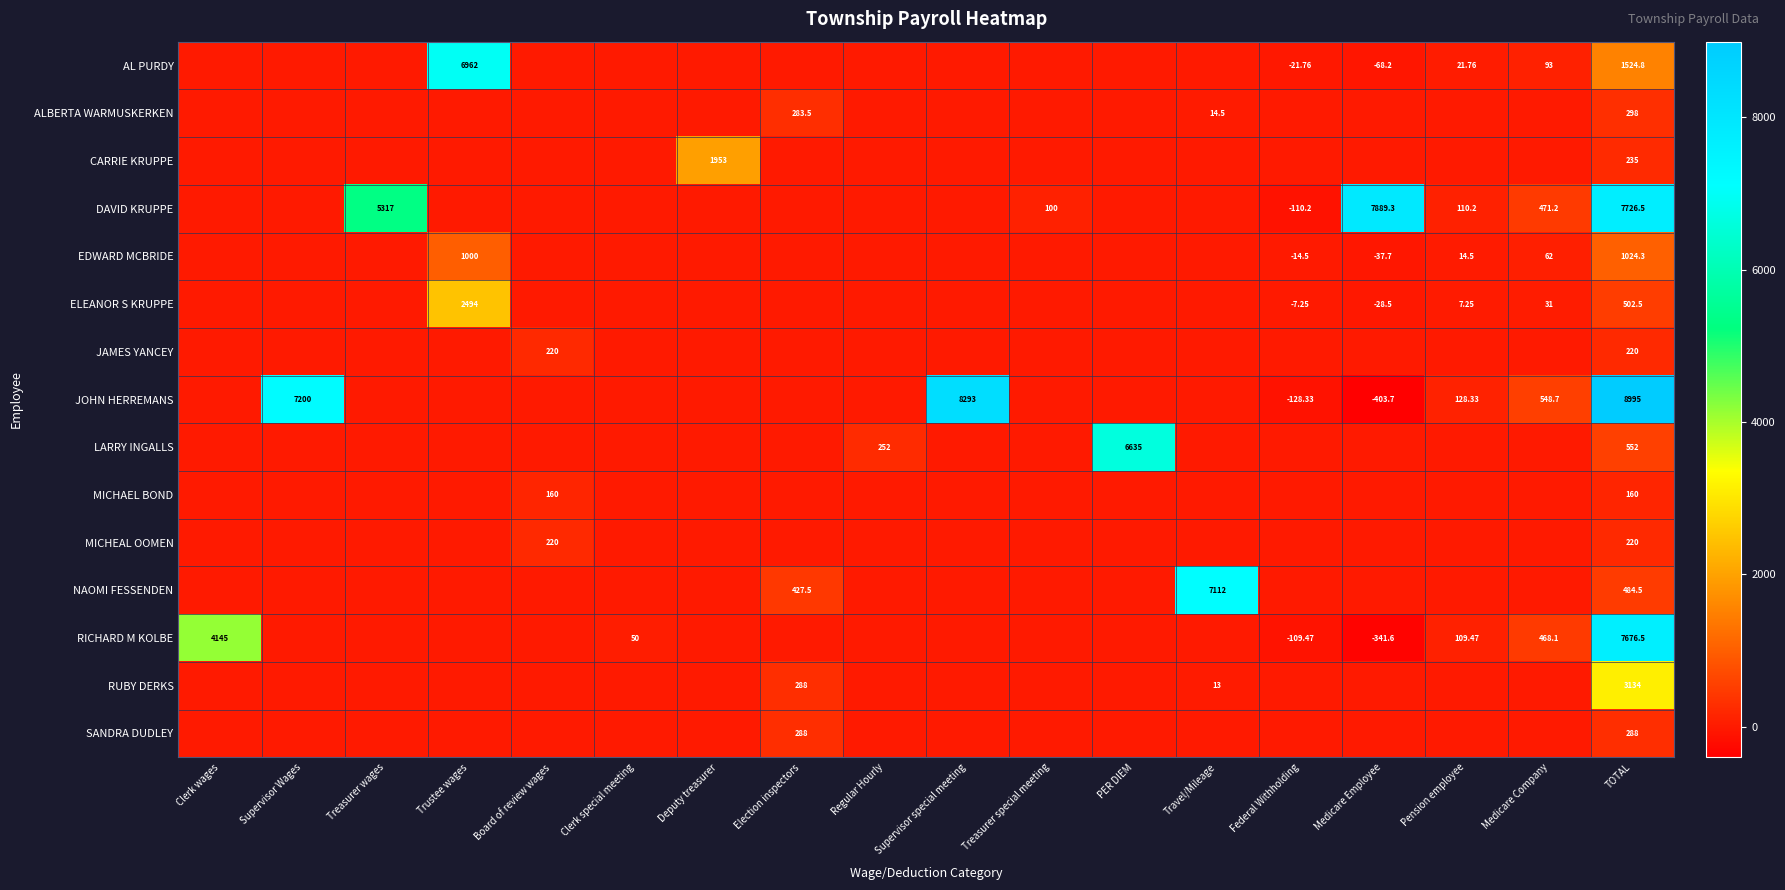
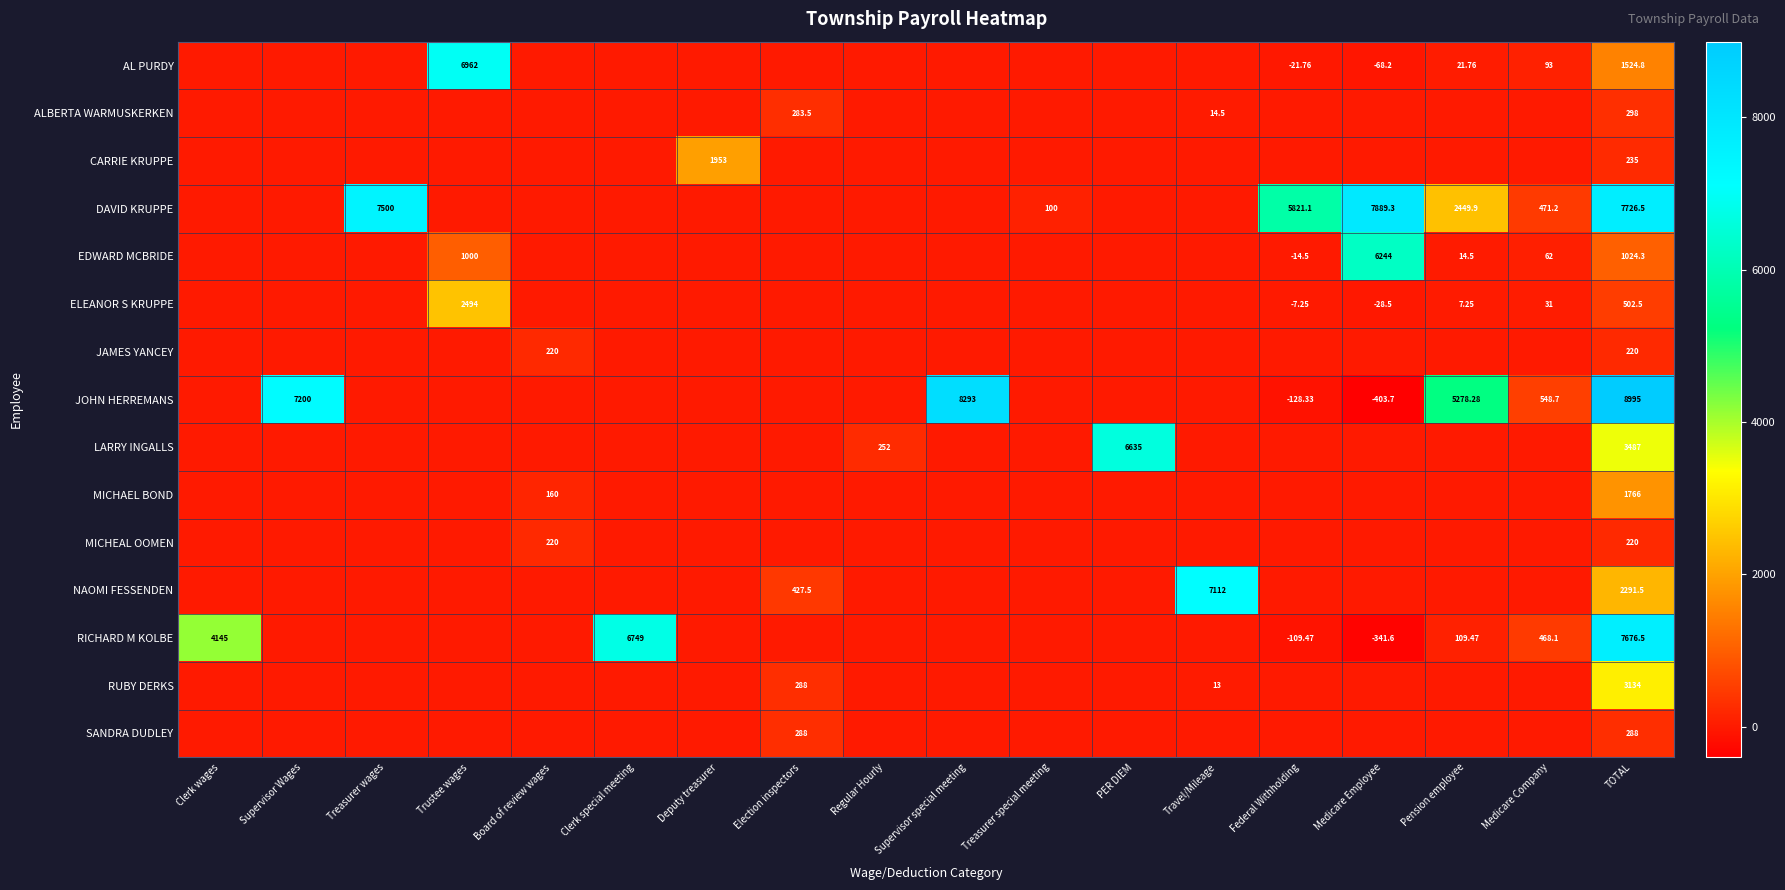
  {
    "AL PURDY": {
      "Trustee wages": 6962,
      "Federal Withholding": -21.76,
      "Medicare Employee": -68.2,
      "Pension employee": 21.76,
      "Medicare Company": 93,
      "TOTAL": 1524.8
    },
    "ALBERTA WARMUSKERKEN": {
      "Election inspectors": 283.5,
      "Travel/Mileage": 14.5,
      "TOTAL": 298
    },
    "CARRIE KRUPPE": {
      "Deputy treasurer": 1953,
      "TOTAL": 235
    },
    "DAVID KRUPPE": {
-     "Treasurer wages": 5317,
+     "Treasurer wages": 7500,
      "Treasurer special meeting": 100,
-     "Federal Withholding": -110.2,
+     "Federal Withholding": 5821.1,
      "Medicare Employee": 7889.3,
-     "Pension employee": 110.2,
+     "Pension employee": 2449.9,
      "Medicare Company": 471.2,
      "TOTAL": 7726.5
    },
    "EDWARD MCBRIDE": {
      "Trustee wages": 1000,
      "Federal Withholding": -14.5,
-     "Medicare Employee": -37.7,
+     "Medicare Employee": 6244,
      "Pension employee": 14.5,
      "Medicare Company": 62,
      "TOTAL": 1024.3
    },
    "ELEANOR S KRUPPE": {
      "Trustee wages": 2494,
      "Federal Withholding": -7.25,
      "Medicare Employee": -28.5,
      "Pension employee": 7.25,
      "Medicare Company": 31,
      "TOTAL": 502.5
    },
    "JAMES YANCEY": {
      "Board of review wages": 220,
      "TOTAL": 220
    },
    "JOHN HERREMANS": {
      "Supervisor Wages": 7200,
      "Supervisor special meeting": 8293,
      "Federal Withholding": -128.33,
      "Medicare Employee": -403.7,
-     "Pension employee": 128.33,
+     "Pension employee": 5278.28,
      "Medicare Company": 548.7,
      "TOTAL": 8995
    },
    "LARRY INGALLS": {
      "Regular Hourly": 252,
      "PER DIEM": 6635,
-     "TOTAL": 552
+     "TOTAL": 3487
    },
    "MICHAEL BOND": {
      "Board of review wages": 160,
-     "TOTAL": 160
+     "TOTAL": 1766
    },
    "MICHEAL OOMEN": {
      "Board of review wages": 220,
      "TOTAL": 220
    },
    "NAOMI FESSENDEN": {
      "Election inspectors": 427.5,
      "Travel/Mileage": 7112,
-     "TOTAL": 484.5
+     "TOTAL": 2291.5
    },
    "RICHARD M KOLBE": {
      "Clerk wages": 4145,
-     "Clerk special meeting": 50,
+     "Clerk special meeting": 6749,
      "Federal Withholding": -109.47,
      "Medicare Employee": -341.6,
      "Pension employee": 109.47,
      "Medicare Company": 468.1,
      "TOTAL": 7676.5
    },
    "RUBY DERKS": {
      "Election inspectors": 288,
      "Travel/Mileage": 13,
      "TOTAL": 3134
    },
    "SANDRA DUDLEY": {
      "Election inspectors": 288,
      "TOTAL": 288
    }
  }
